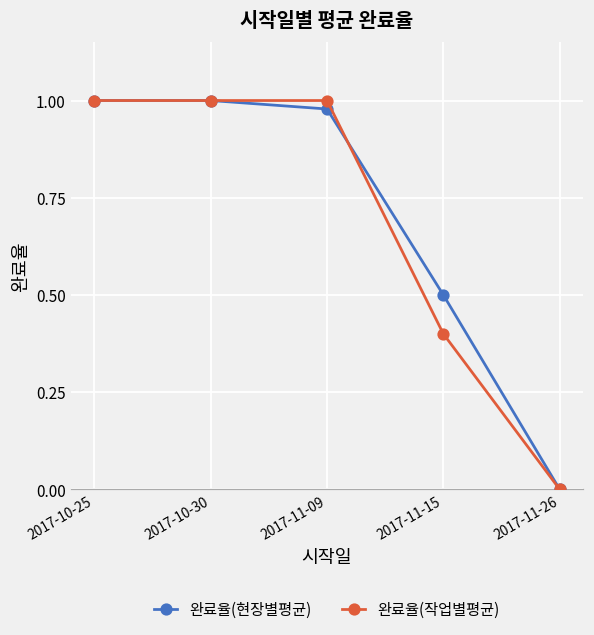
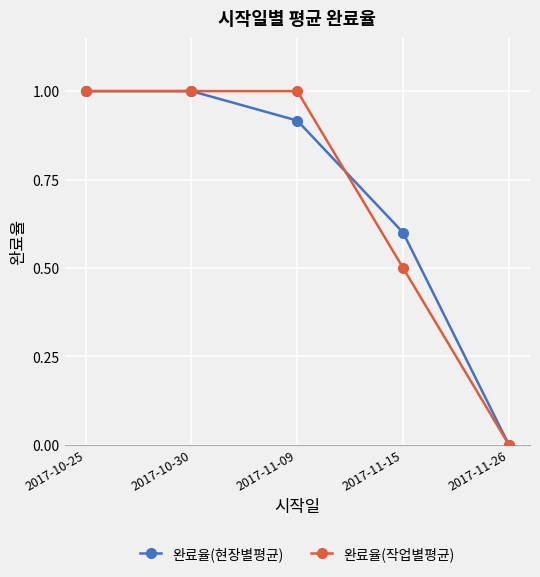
  {
    "완료율(현장별평균)": {
-     "2017-11-09": 0.98,
-     "2017-11-15": 0.5
+     "2017-11-09": 0.92,
+     "2017-11-15": 0.6
    },
    "완료율(작업별평균)": {
      "2017-11-09": 1.0,
-     "2017-11-15": 0.4
+     "2017-11-15": 0.5
    }
  }
